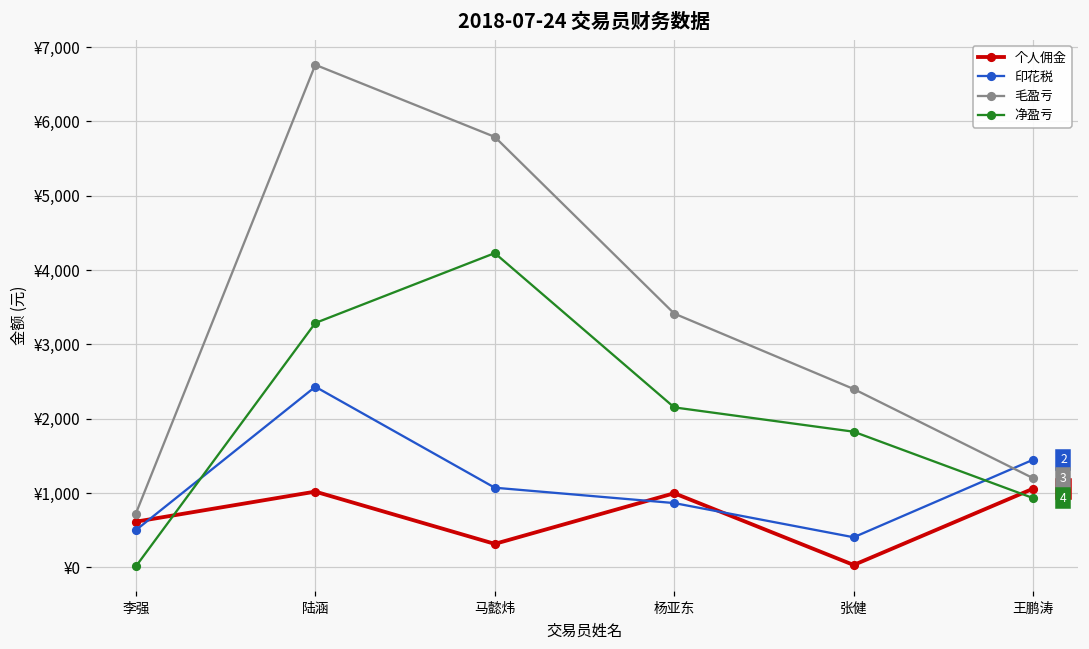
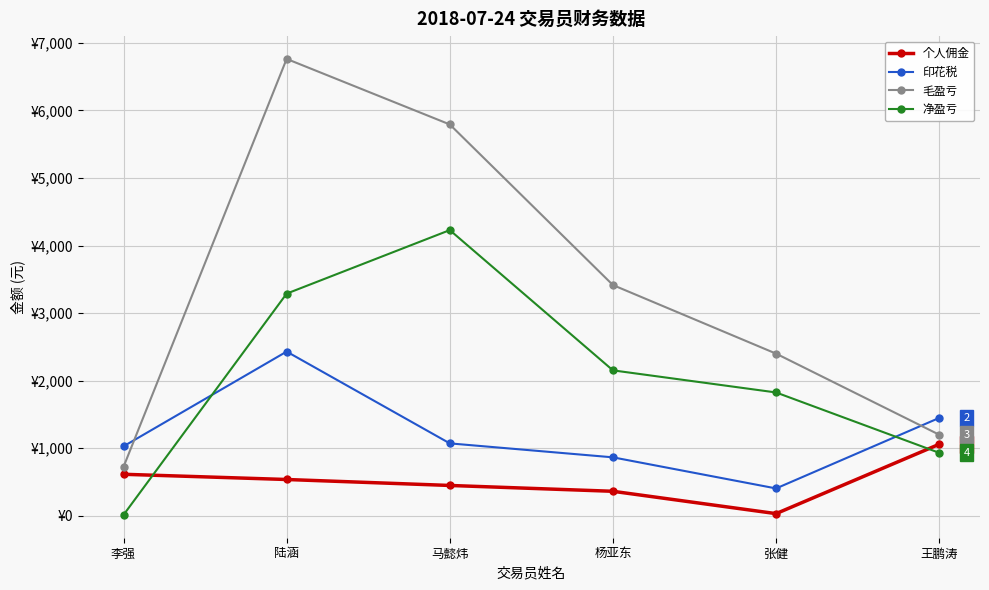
  {
    "个人佣金": {
      "李强": "¥600",
-     "陆涵": "¥1,000",
-     "马懿炜": "¥300",
-     "杨亚东": "¥1,000",
+     "陆涵": "¥500",
+     "马懿炜": "¥400",
+     "杨亚东": "¥400",
      "张健": "¥0"
    },
    "印花税": {
-     "李强": "¥500",
+     "李强": "¥1,000",
      "陆涵": "¥2,400",
      "马懿炜": "¥1,100",
      "杨亚东": "¥900",
      "张健": "¥400"
    },
    "毛盈亏": {
      "李强": "¥700",
      "陆涵": "¥6,800",
      "马懿炜": "¥5,800",
      "杨亚东": "¥3,400",
      "张健": "¥2,400"
    },
    "净盈亏": {
      "李强": "¥0",
      "陆涵": "¥3,300",
      "马懿炜": "¥4,200",
      "杨亚东": "¥2,200",
      "张健": "¥1,800"
    }
  }
